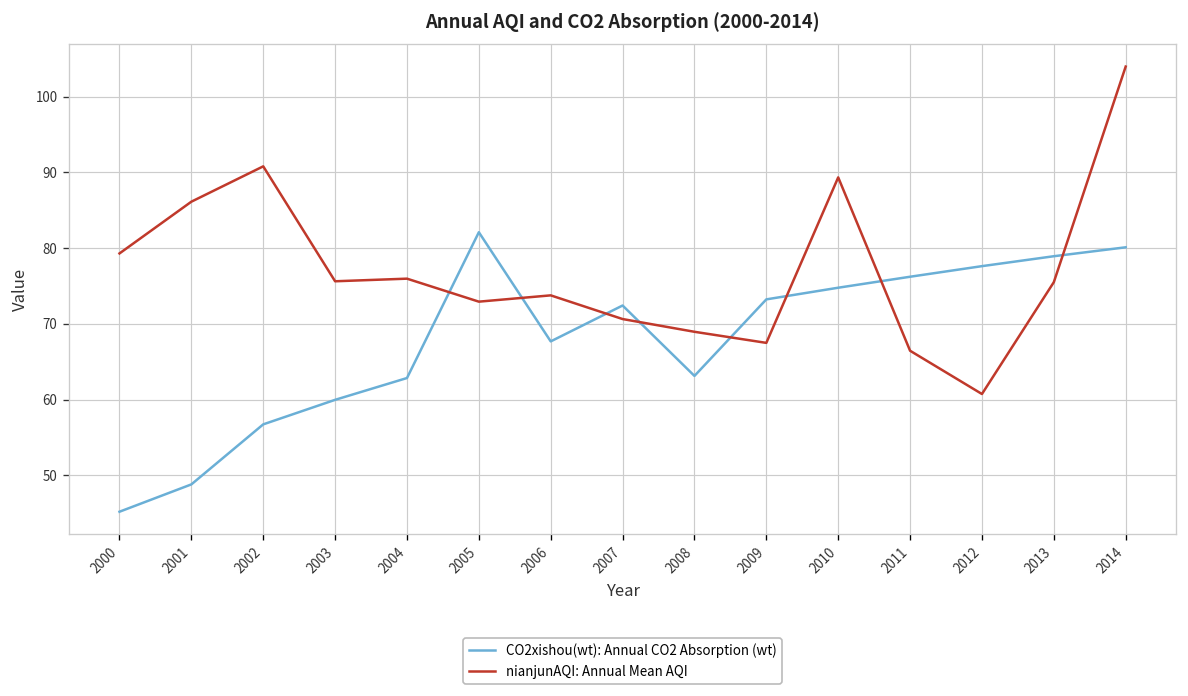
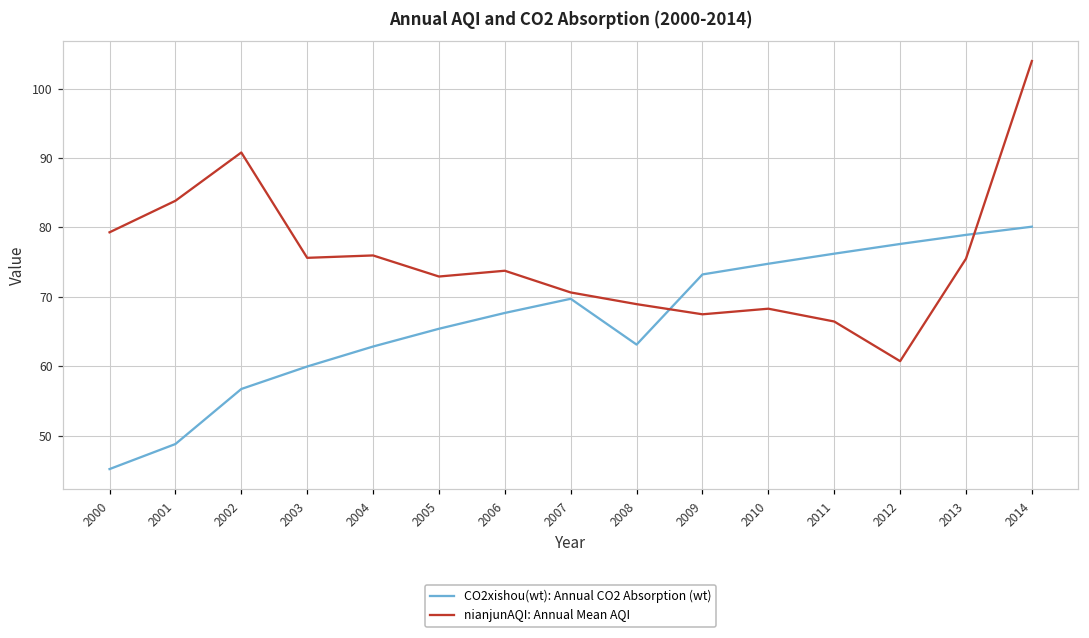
  {
    "CO2xishou(wt): Annual CO2 Absorption (wt)": {
      "2000": 45,
      "2001": 49,
      "2002": 57,
      "2003": 60,
      "2004": 63,
-     "2005": 82,
+     "2005": 65,
      "2006": 68,
-     "2007": 72,
+     "2007": 70,
      "2008": 63,
      "2009": 73,
      "2010": 75,
      "2011": 76,
      "2012": 78,
      "2013": 79,
      "2014": 80
    },
    "nianjunAQI: Annual Mean AQI": {
      "2000": 79,
-     "2001": 86,
+     "2001": 84,
      "2002": 91,
      "2003": 76,
      "2004": 76,
      "2005": 73,
      "2006": 74,
      "2007": 71,
      "2008": 69,
      "2009": 67,
-     "2010": 89,
+     "2010": 68,
      "2011": 66,
      "2012": 61,
      "2013": 76,
      "2014": 104
    }
  }
